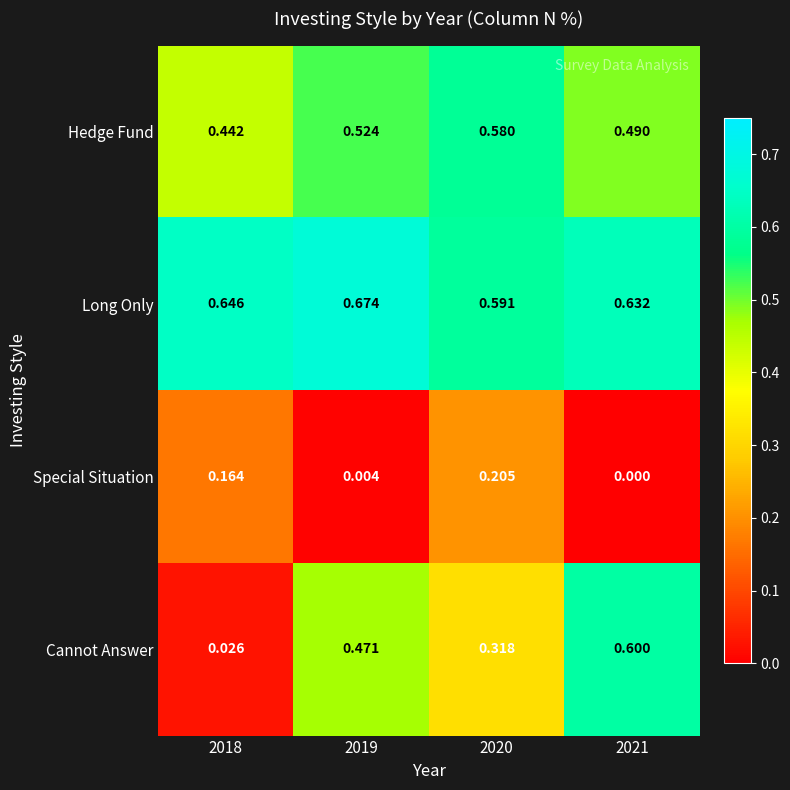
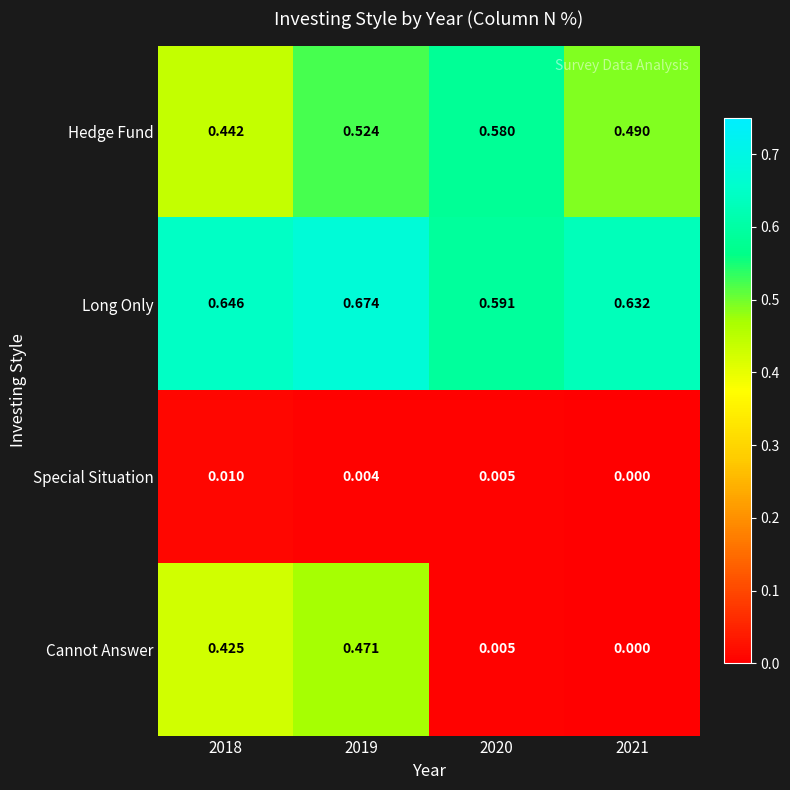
  {
    "Hedge Fund": {
      "2018": 0.442,
      "2019": 0.524,
      "2020": 0.580
    },
    "Long Only": {
      "2018": 0.646,
      "2019": 0.674,
      "2020": 0.591,
      "2021": 0.632
    },
    "Special Situation": {
-     "2018": 0.164,
+     "2018": 0.010,
      "2019": 0.004,
-     "2020": 0.205,
+     "2020": 0.005,
      "2021": 0.000
    },
    "Cannot Answer": {
-     "2018": 0.026,
+     "2018": 0.425,
      "2019": 0.471,
-     "2020": 0.318,
-     "2021": 0.600
+     "2020": 0.005,
+     "2021": 0.000
    }
  }
